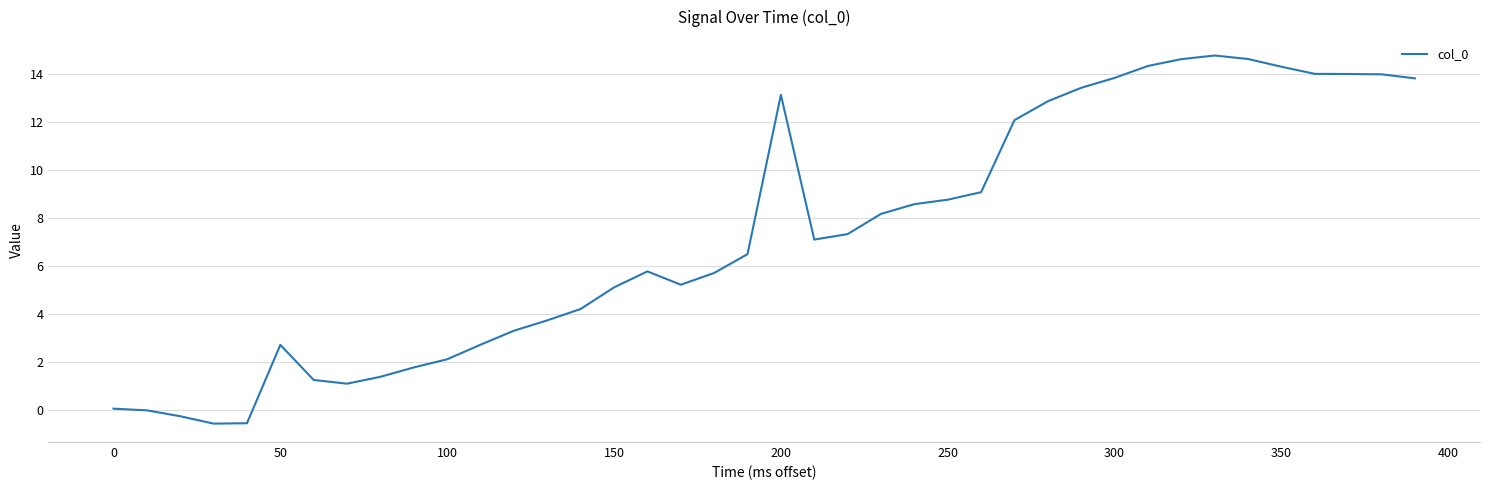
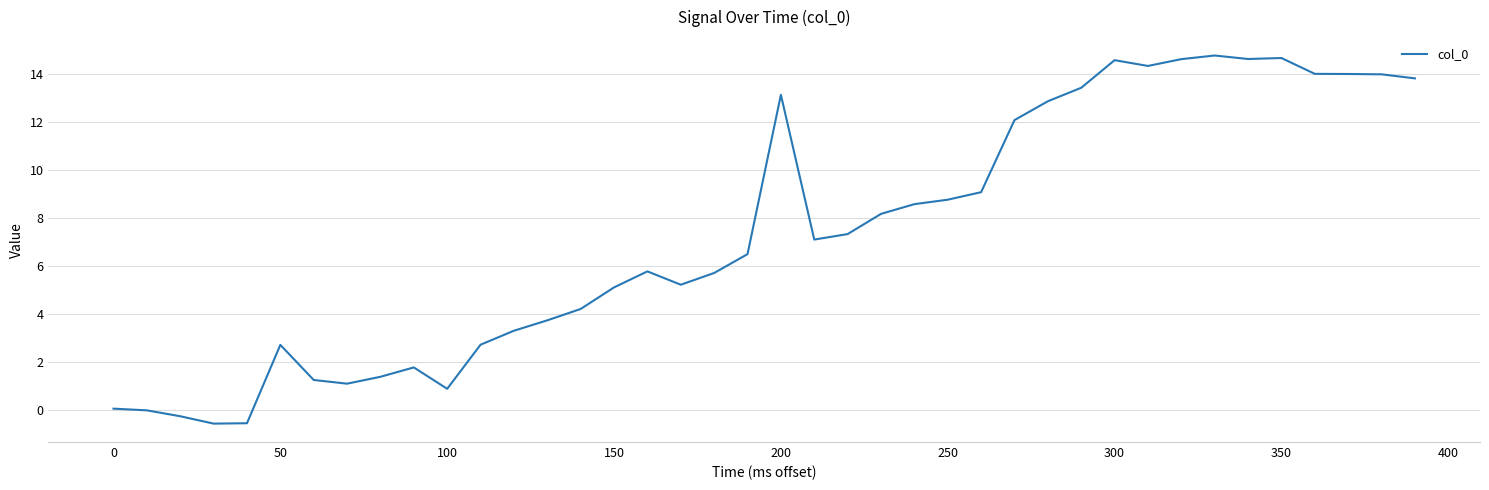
  {
    "0": 0.1,
    "50": 2.7,
-   "100": 2.1,
+   "100": 0.9,
    "150": 5.1,
    "200": 13.1,
    "250": 8.8,
-   "300": 13.8,
-   "350": 14.3
+   "300": 14.6,
+   "350": 14.6
  }
